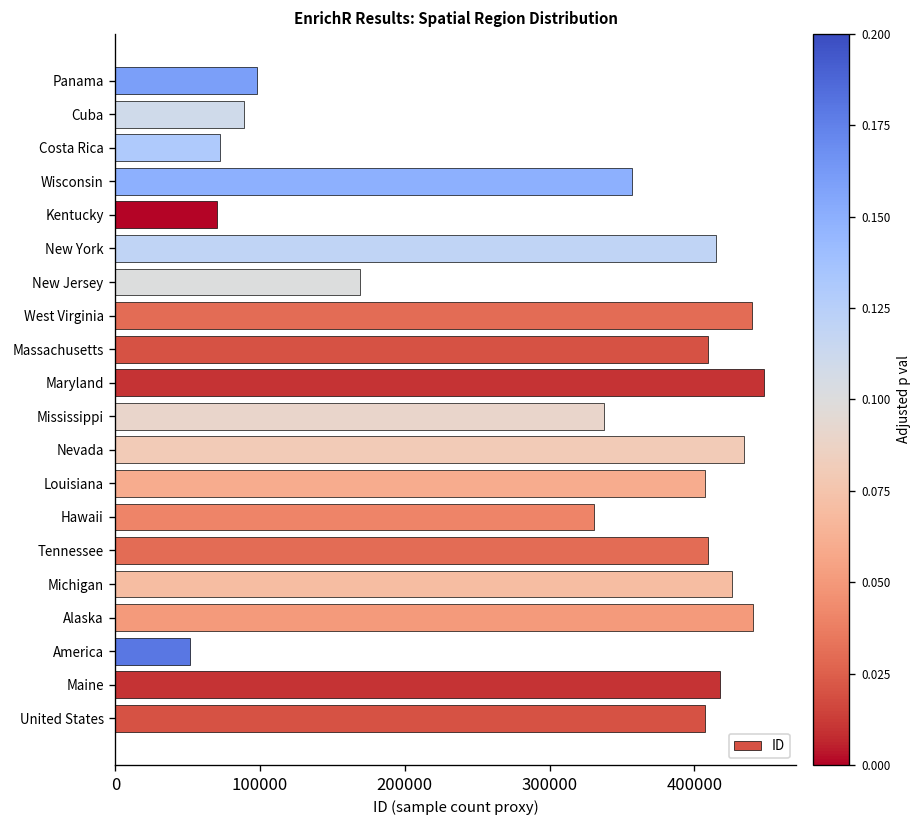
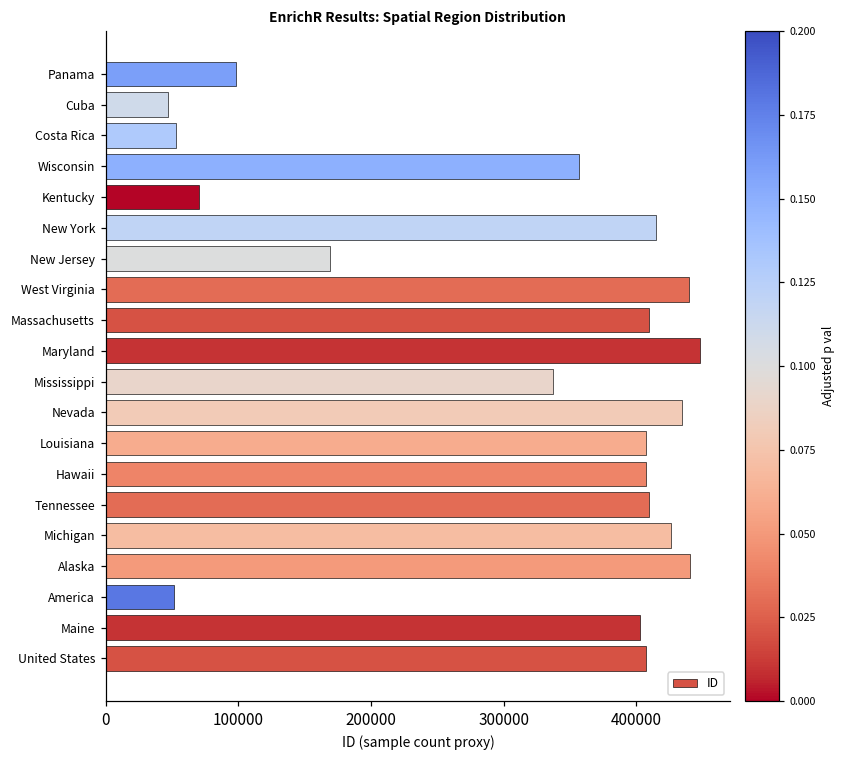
  {
    "Panama": 98000,
-   "Cuba": 89000,
-   "Costa Rica": 73000,
+   "Cuba": 47000,
+   "Costa Rica": 53000,
    "Wisconsin": 357000,
    "Kentucky": 70000,
    "New York": 415000,
    "New Jersey": 169000,
    "West Virginia": 440000,
    "Massachusetts": 410000,
    "Maryland": 448000,
    "Mississippi": 337000,
    "Nevada": 434000,
    "Louisiana": 407000,
-   "Hawaii": 331000,
+   "Hawaii": 407000,
    "Tennessee": 409000,
    "Michigan": 426000,
    "Alaska": 440000,
    "America": 52000,
-   "Maine": 418000,
+   "Maine": 402000,
    "United States": 407000
  }
